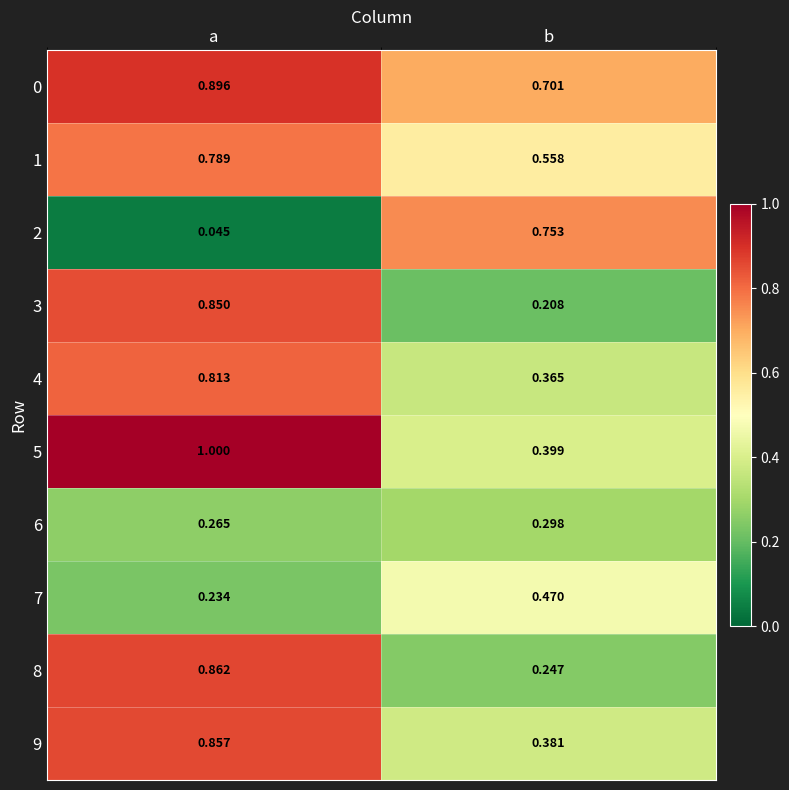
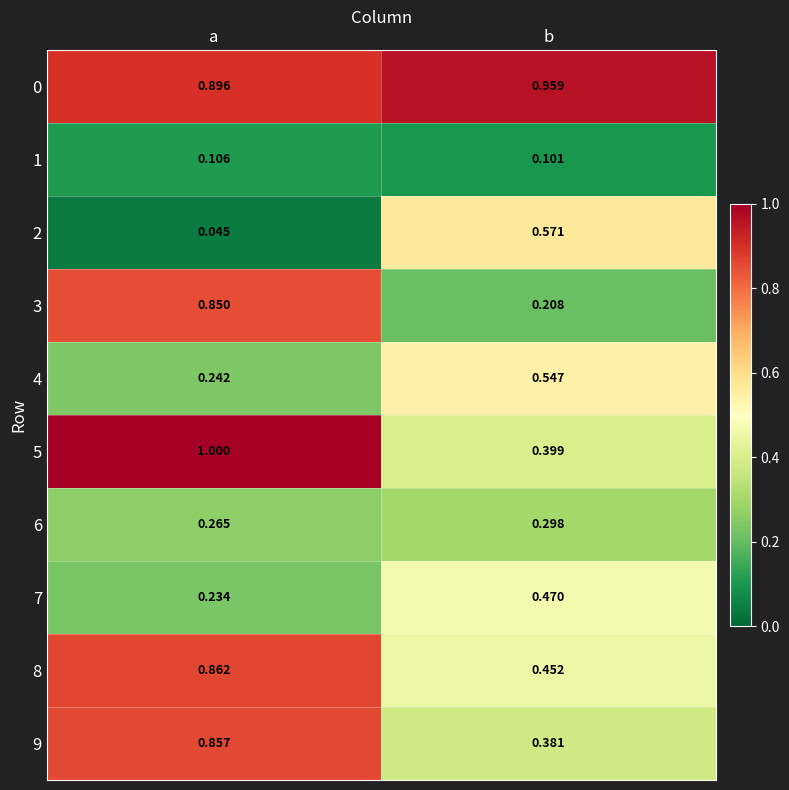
  {
    "0": {
      "a": 0.896,
-     "b": 0.701
+     "b": 0.959
    },
    "1": {
-     "a": 0.789,
-     "b": 0.558
+     "a": 0.106,
+     "b": 0.101
    },
    "2": {
      "a": 0.045,
-     "b": 0.753
+     "b": 0.571
    },
    "3": {
      "a": 0.850,
      "b": 0.208
    },
    "4": {
-     "a": 0.813,
-     "b": 0.365
+     "a": 0.242,
+     "b": 0.547
    },
    "5": {
      "a": 1.000,
      "b": 0.399
    },
    "6": {
      "a": 0.265,
      "b": 0.298
    },
    "7": {
      "a": 0.234,
      "b": 0.470
    },
    "8": {
      "a": 0.862,
-     "b": 0.247
+     "b": 0.452
    },
    "9": {
      "a": 0.857,
      "b": 0.381
    }
  }
